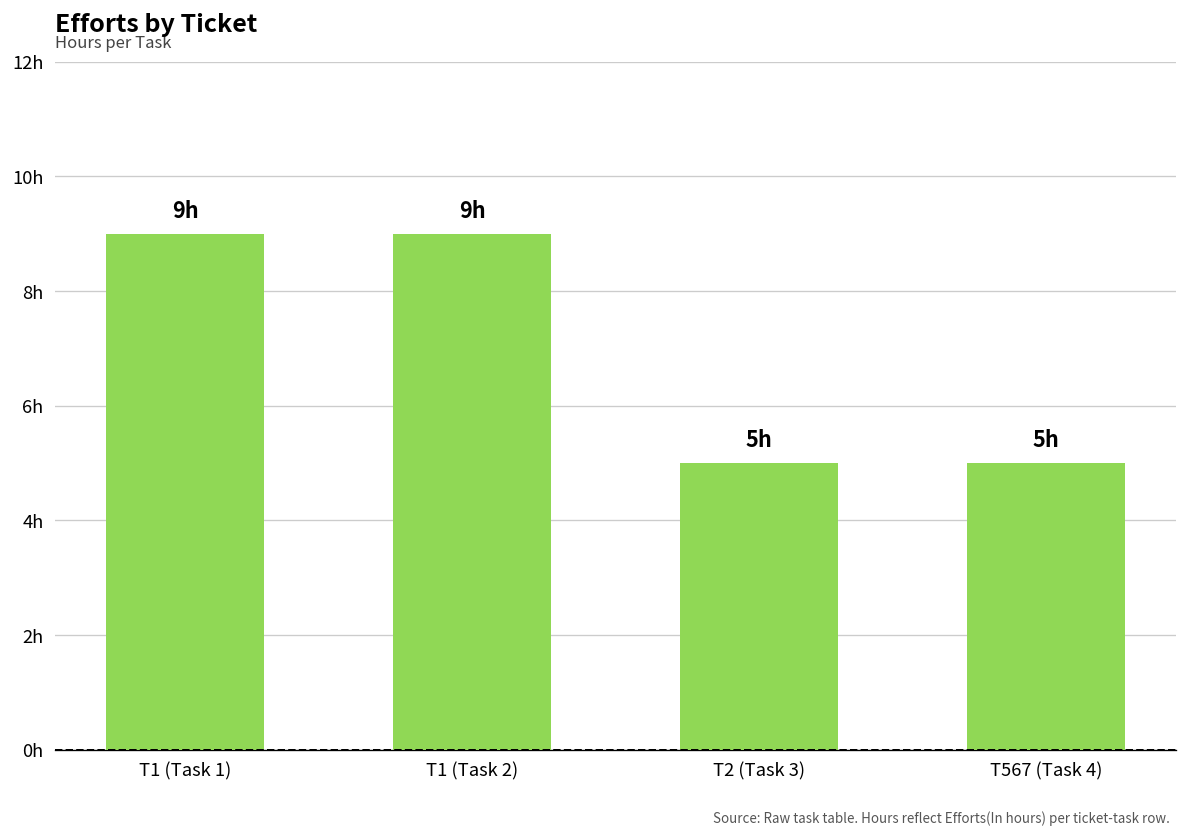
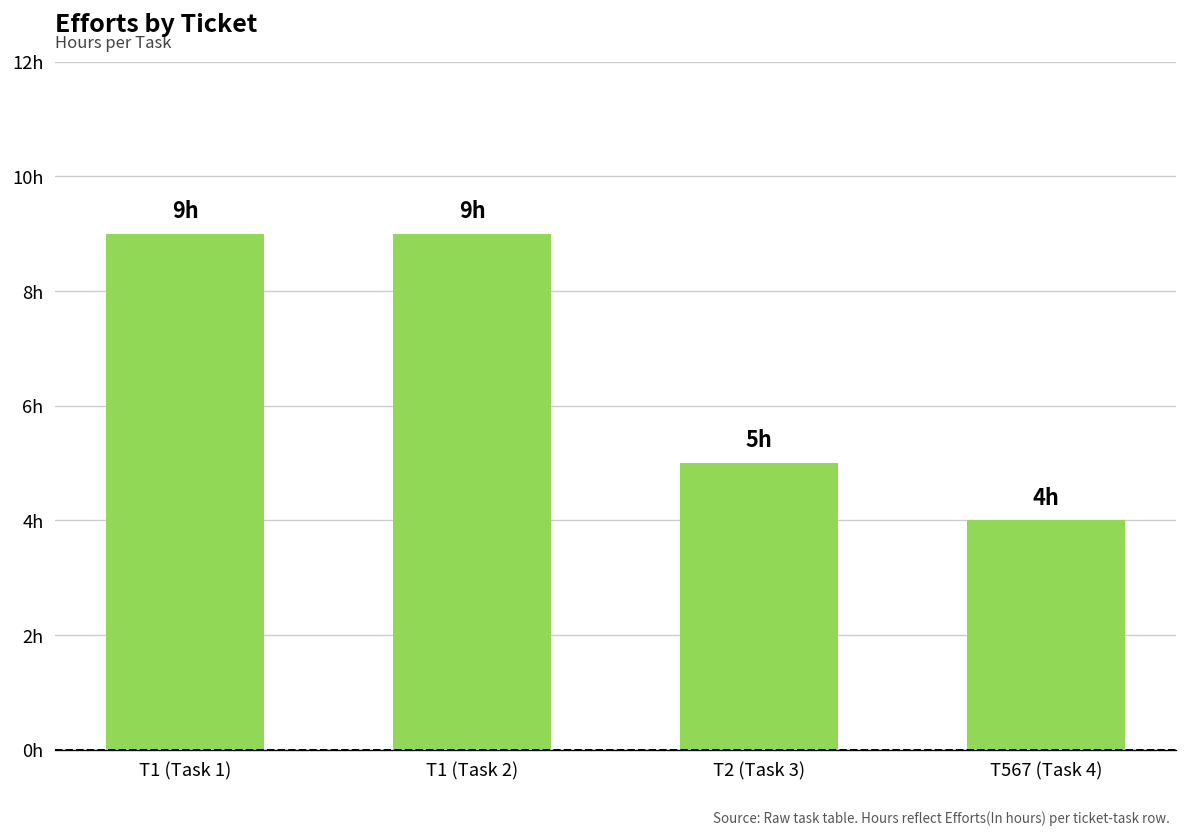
  {
    "T1 (Task 1)": "9h",
    "T1 (Task 2)": "9h",
    "T2 (Task 3)": "5h",
-   "T567 (Task 4)": "5h"
+   "T567 (Task 4)": "4h"
  }
